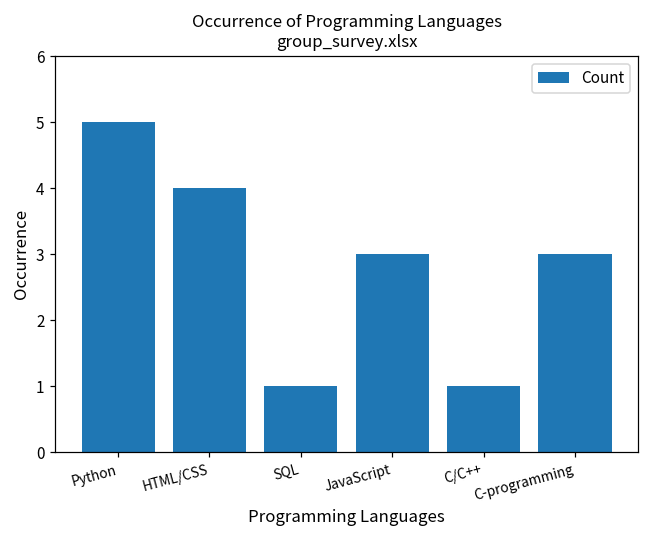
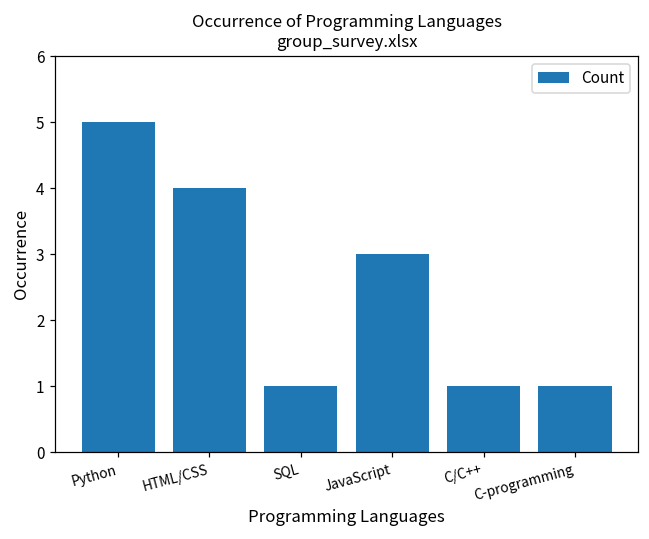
  {
    "Python": 5,
    "HTML/CSS": 4,
    "SQL": 1,
    "JavaScript": 3,
    "C/C++": 1,
-   "C-programming": 3
+   "C-programming": 1
  }
